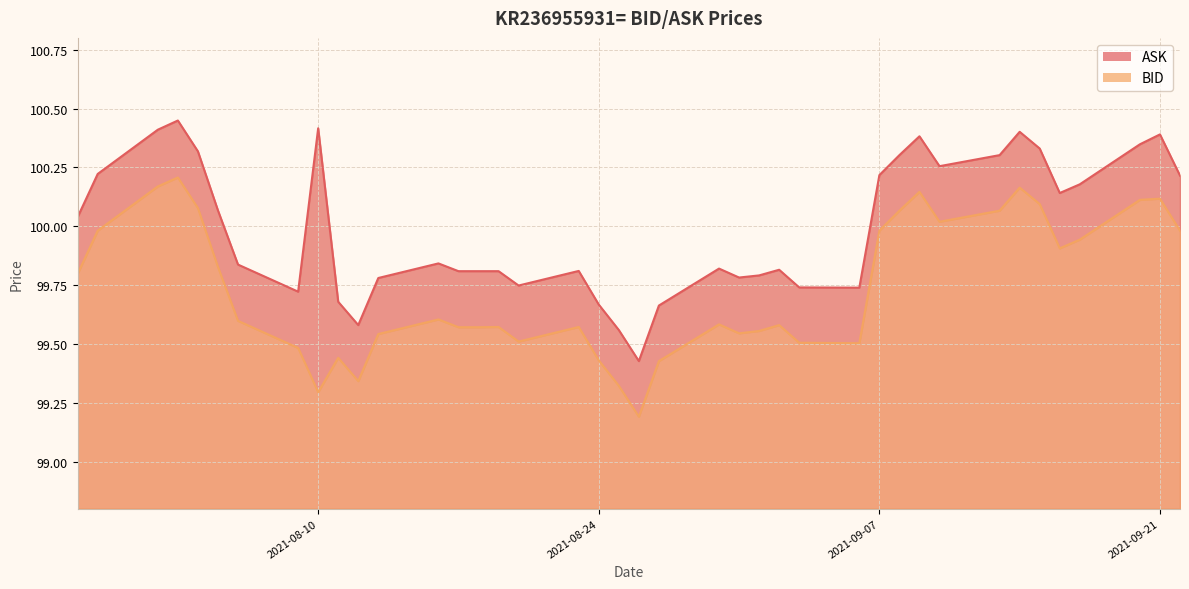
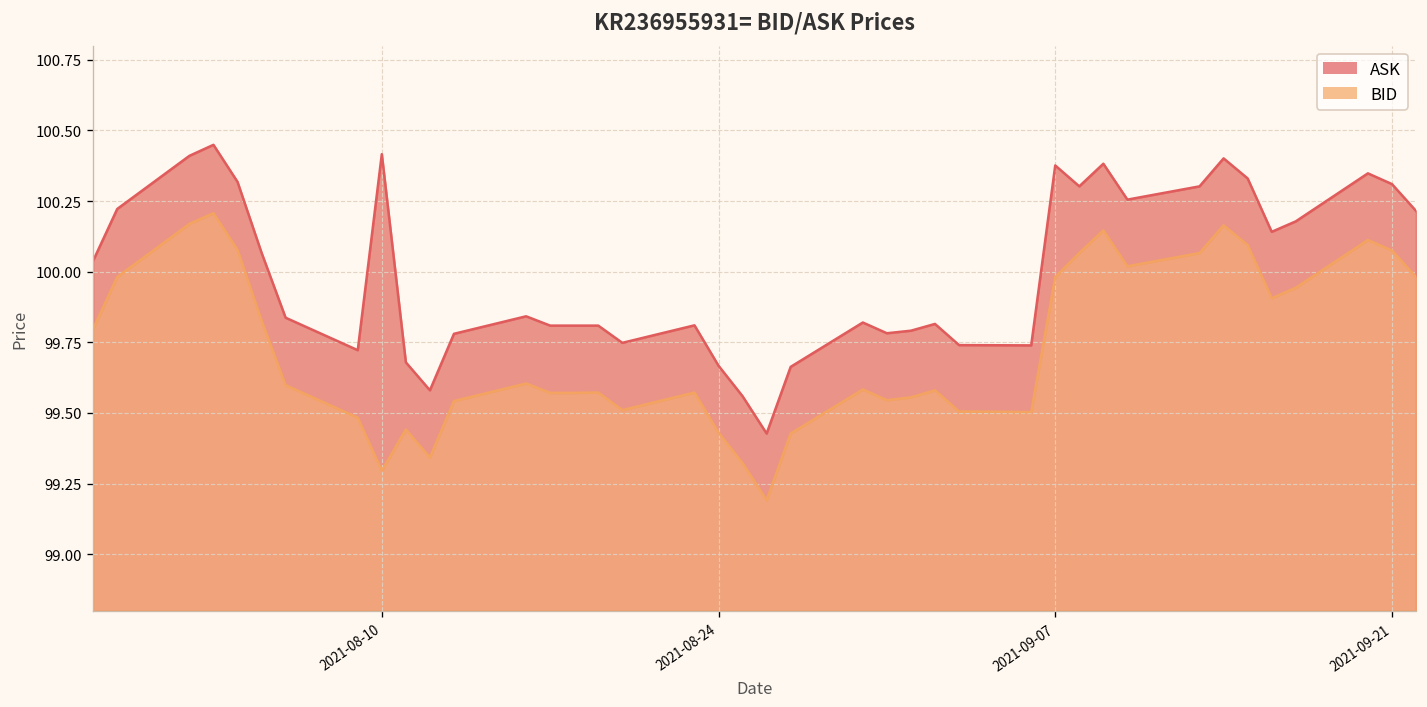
  {
    "ASK": {
      "2021-08-10": 100.42,
      "2021-08-24": 99.67,
-     "2021-09-07": 100.22,
-     "2021-09-21": 100.39
+     "2021-09-07": 100.38,
+     "2021-09-21": 100.31
    },
    "BID": {
      "2021-08-10": 99.30,
      "2021-08-24": 99.43,
      "2021-09-07": 99.98,
-     "2021-09-21": 100.12
+     "2021-09-21": 100.08
    }
  }
